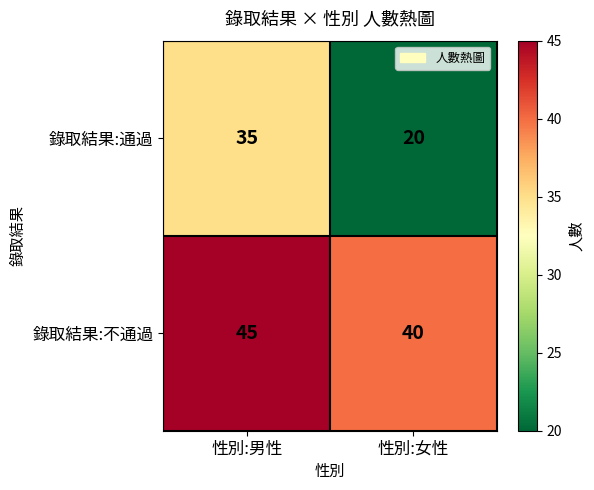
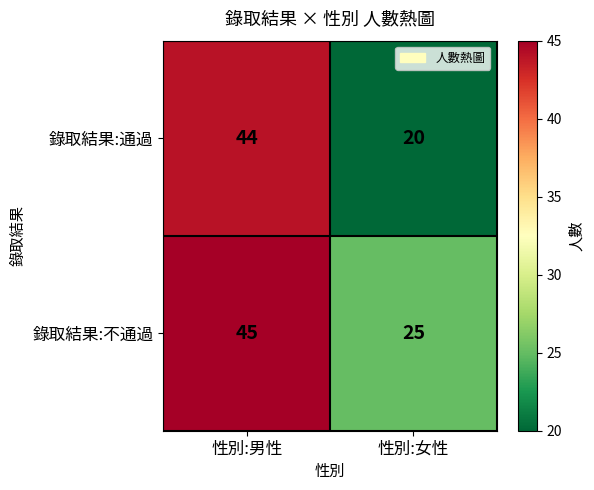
  {
    "錄取結果:通過": {
-     "性別:男性": 35,
+     "性別:男性": 44,
      "性別:女性": 20
    },
    "錄取結果:不通過": {
      "性別:男性": 45,
-     "性別:女性": 40
+     "性別:女性": 25
    }
  }
